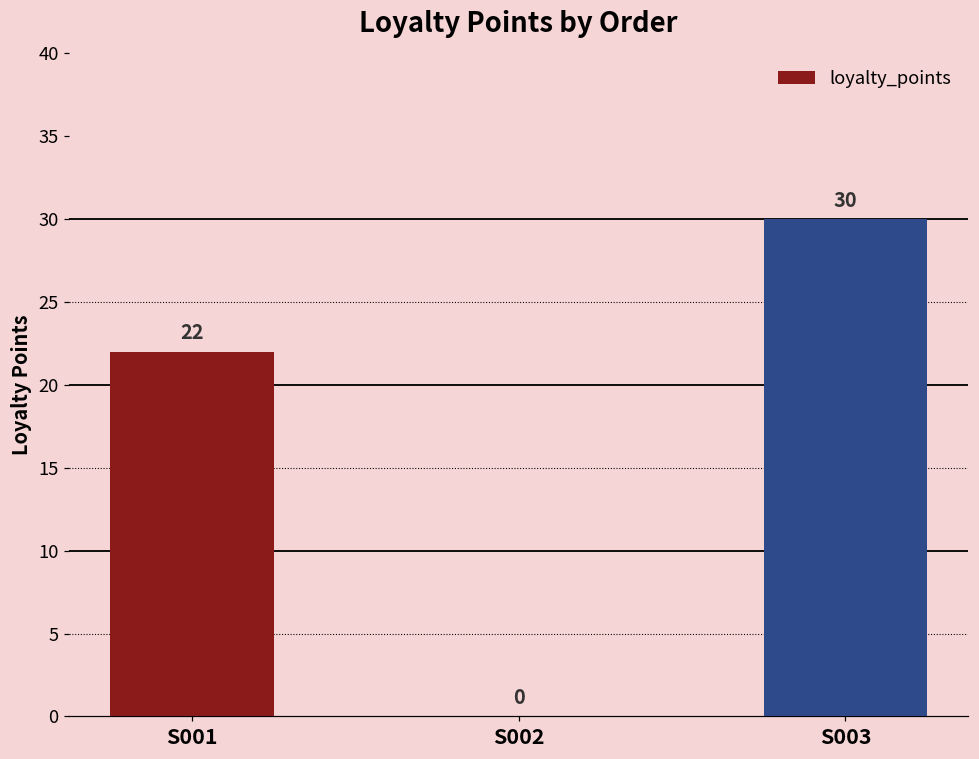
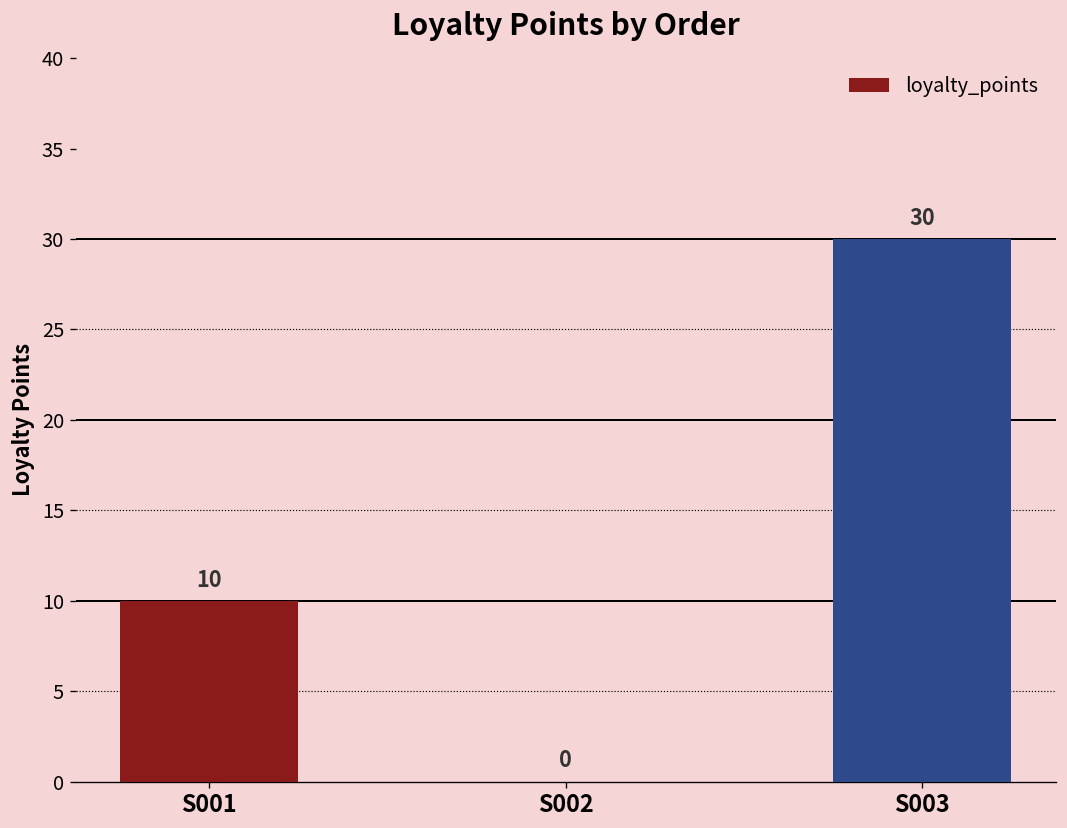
  {
-   "S001": 22,
+   "S001": 10,
    "S002": 0,
    "S003": 30
  }
